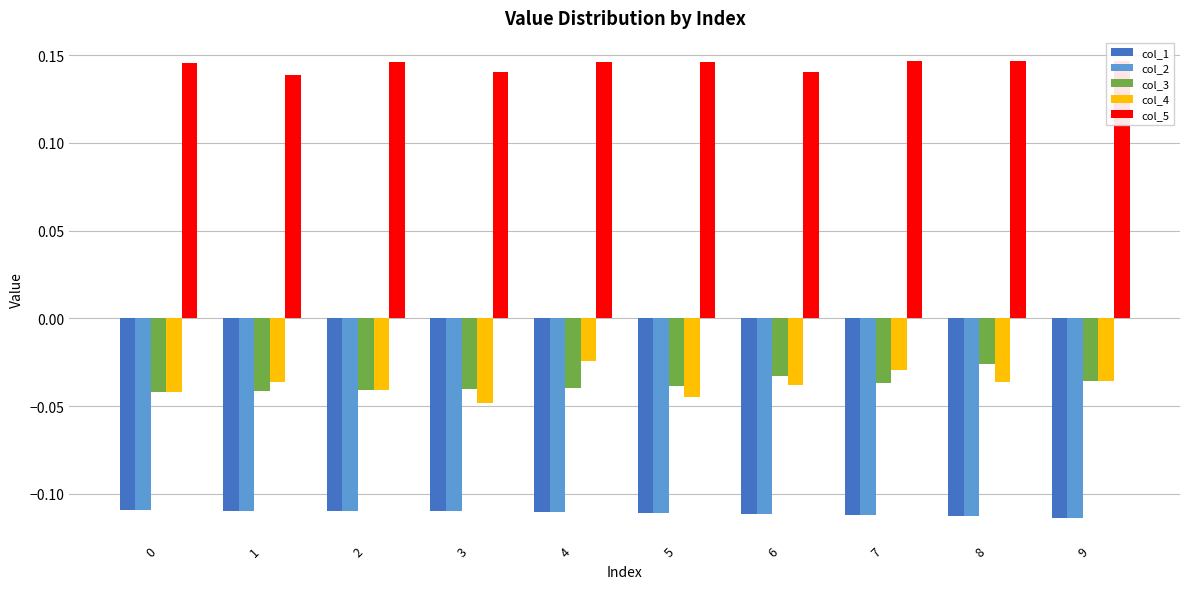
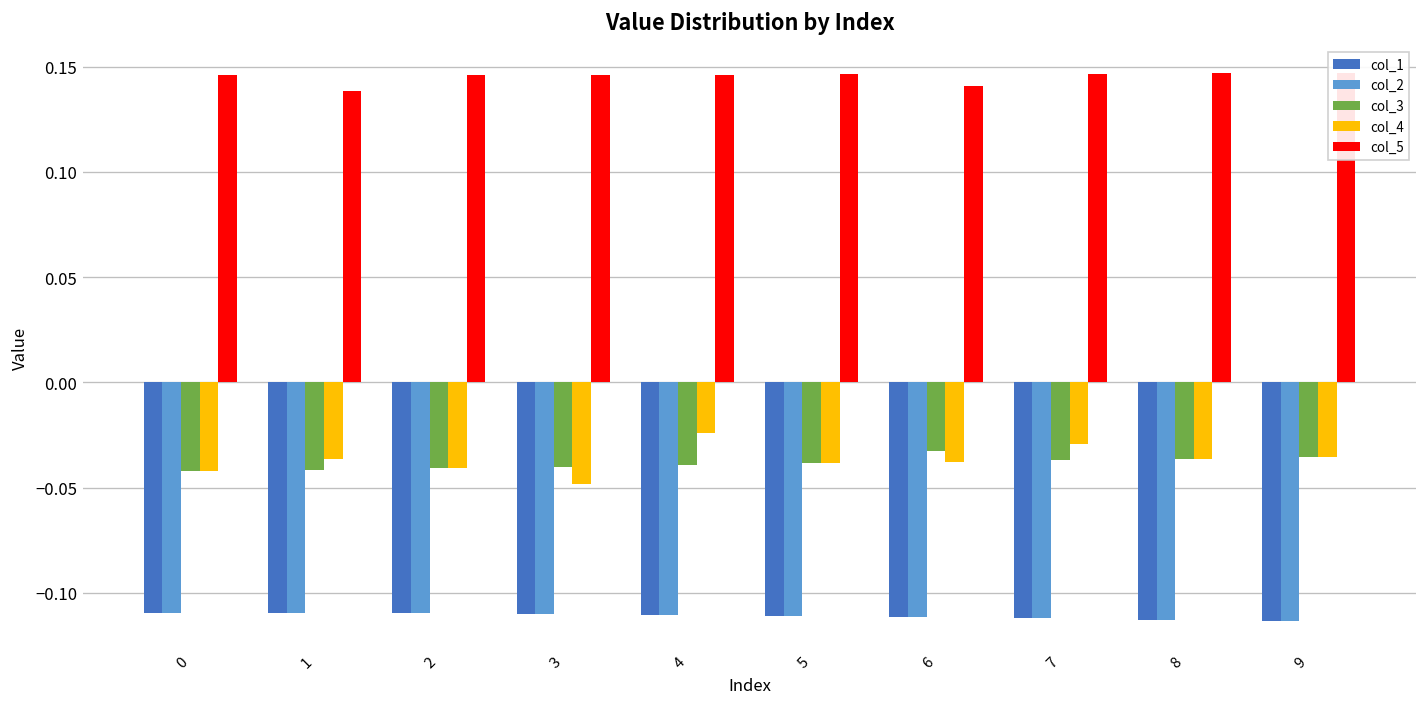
  {
    "col_3": {
      "0": -0.042,
      "1": -0.042,
      "2": -0.041,
      "3": -0.040,
      "4": -0.039,
      "5": -0.039,
      "6": -0.033,
      "7": -0.037,
-     "8": -0.026,
+     "8": -0.036,
      "9": -0.035
    },
    "col_4": {
      "0": -0.042,
      "1": -0.036,
      "2": -0.041,
      "3": -0.048,
      "4": -0.024,
-     "5": -0.045,
+     "5": -0.039,
      "6": -0.038,
      "7": -0.029,
      "8": -0.036,
      "9": -0.035
    },
    "col_5": {
      "0": 0.146,
      "1": 0.139,
      "2": 0.146,
-     "3": 0.140,
+     "3": 0.146,
      "4": 0.146,
      "5": 0.146,
      "6": 0.141,
      "7": 0.147,
      "8": 0.147
    }
  }
